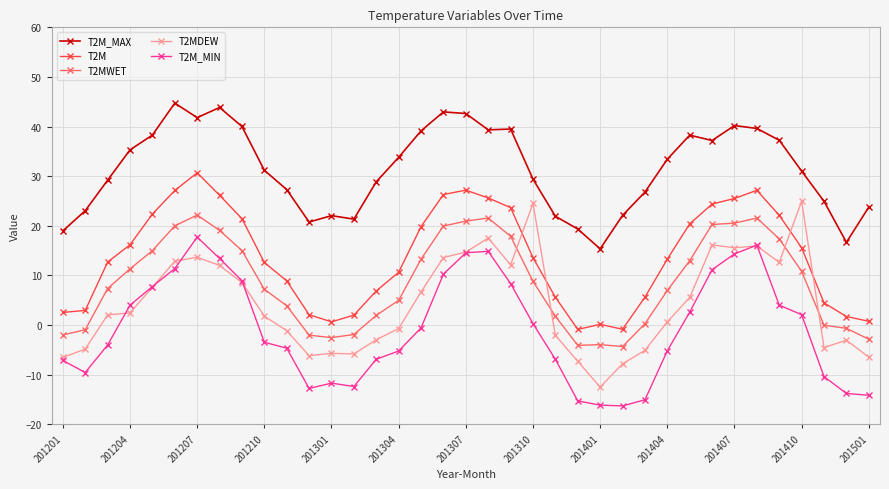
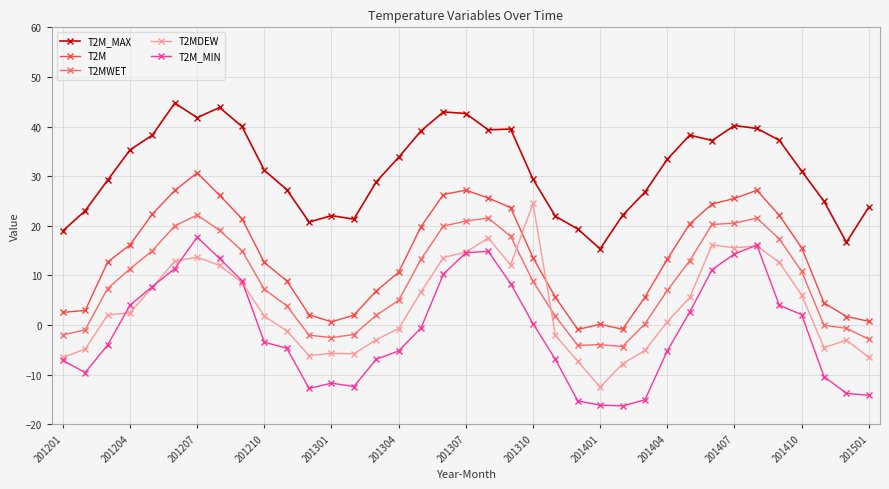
  {
    "T2M_MAX": {
      "201201": 19,
      "201204": 35,
      "201207": 42,
      "201210": 31,
      "201301": 22,
      "201304": 34,
      "201307": 43,
      "201310": 29,
      "201401": 15,
      "201404": 33,
      "201407": 40,
      "201410": 31,
      "201501": 24
    },
    "T2MDEW": {
      "201201": -7,
      "201204": 2,
      "201207": 14,
      "201210": 2,
      "201301": -6,
      "201304": -1,
      "201310": 24,
      "201401": -13,
      "201404": 1,
      "201407": 16,
-     "201410": 25,
+     "201410": 6,
      "201501": -7
    },
    "T2M_MIN": {
      "201201": -7,
      "201204": 4,
      "201207": 18,
      "201210": -3,
      "201301": -12,
      "201304": -5,
      "201310": 0,
      "201401": -16,
      "201404": -5,
      "201407": 14,
      "201410": 2,
      "201501": -14
    }
  }
